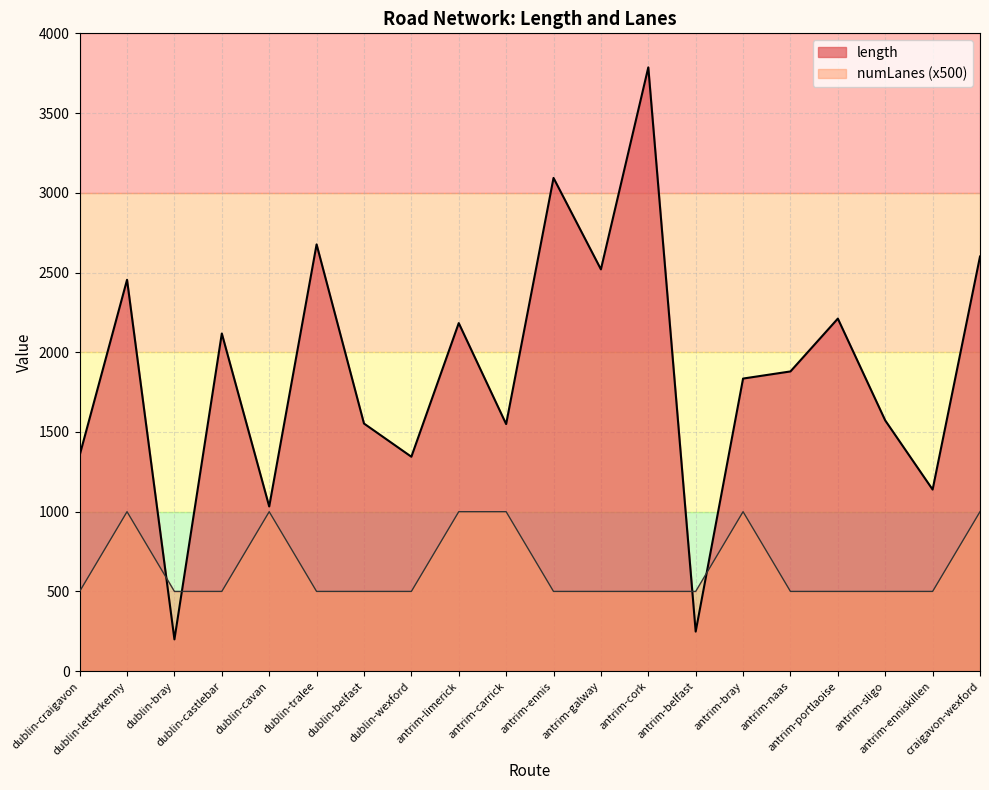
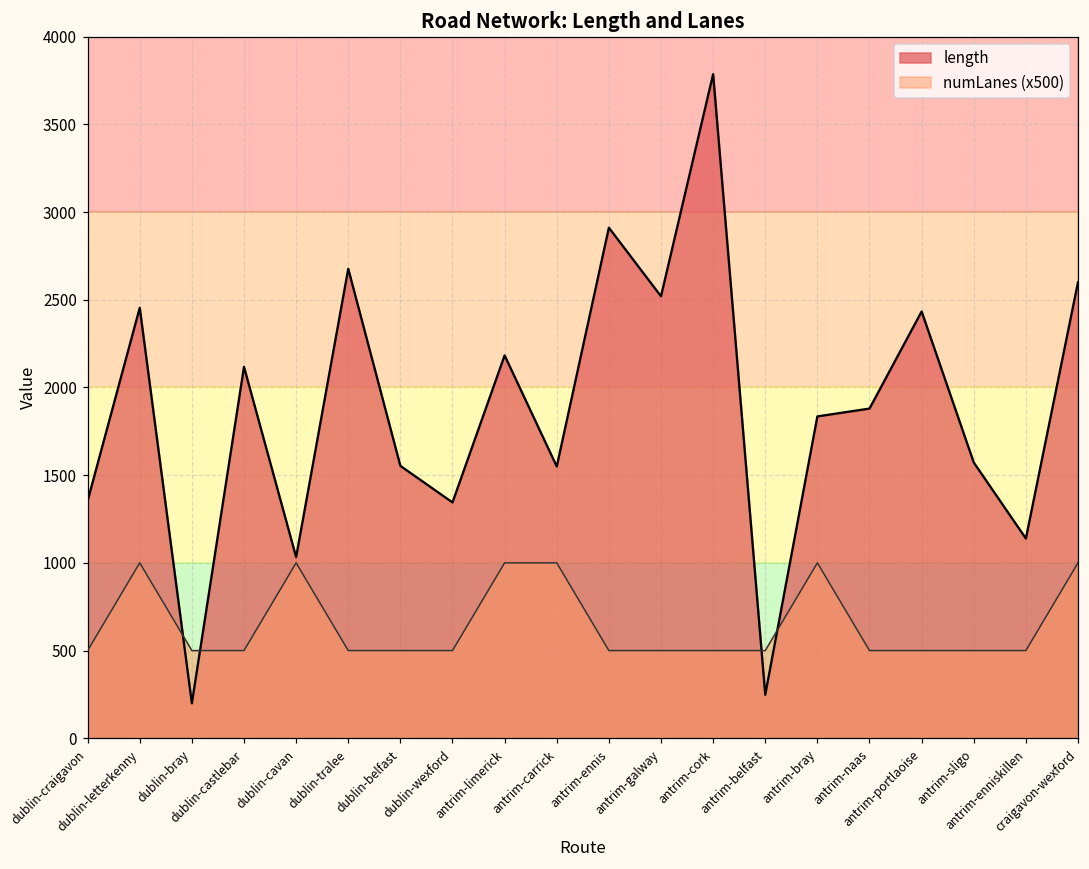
  {
    "length": {
      "dublin-craigavon": 1350,
      "dublin-letterkenny": 2450,
      "dublin-bray": 200,
      "dublin-castlebar": 2120,
      "dublin-cavan": 1030,
      "dublin-tralee": 2680,
      "dublin-belfast": 1550,
      "dublin-wexford": 1340,
      "antrim-limerick": 2180,
      "antrim-carrick": 1550,
-     "antrim-ennis": 3090,
+     "antrim-ennis": 2910,
      "antrim-galway": 2520,
      "antrim-cork": 3790,
      "antrim-belfast": 250,
      "antrim-bray": 1830,
      "antrim-naas": 1880,
-     "antrim-portlaoise": 2210,
+     "antrim-portlaoise": 2430,
      "antrim-sligo": 1570,
      "antrim-enniskillen": 1140,
      "craigavon-wexford": 2600
    },
    "numLanes (x500)": {
      "dublin-craigavon": 500,
      "dublin-letterkenny": 1000,
      "dublin-bray": 500,
      "dublin-castlebar": 500,
      "dublin-cavan": 1000,
      "dublin-tralee": 500,
      "dublin-belfast": 500,
      "dublin-wexford": 500,
      "antrim-limerick": 1000,
      "antrim-carrick": 1000,
      "antrim-ennis": 500,
      "antrim-galway": 500,
      "antrim-cork": 500,
      "antrim-belfast": 500,
      "antrim-bray": 1000,
      "antrim-naas": 500,
      "antrim-portlaoise": 500,
      "antrim-sligo": 500,
      "antrim-enniskillen": 500,
      "craigavon-wexford": 1000
    }
  }
